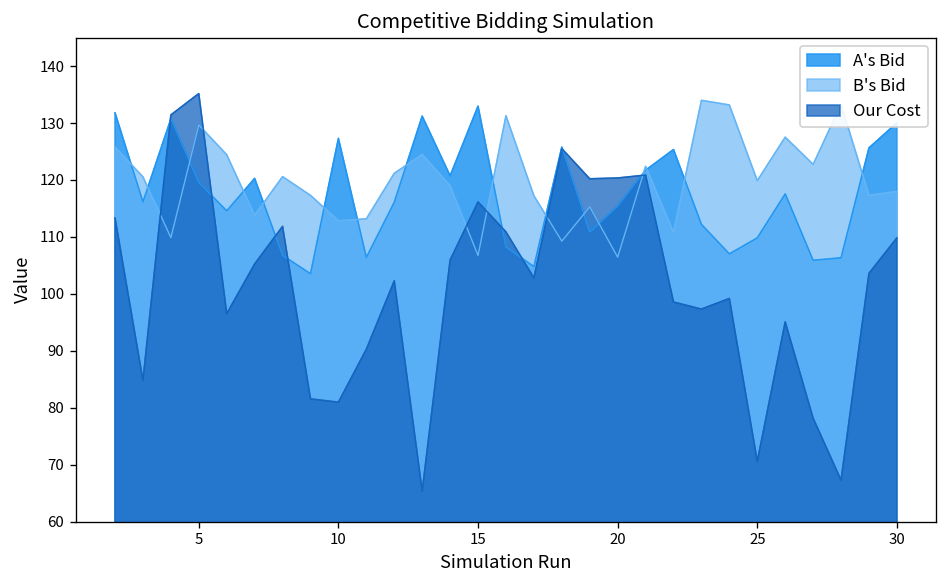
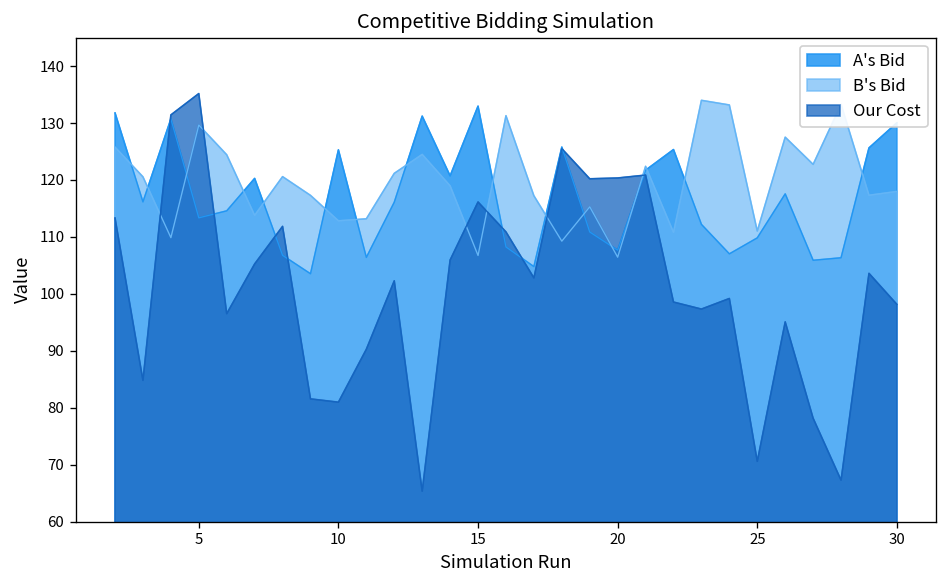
  {
    "A's Bid": {
-     "5": 120,
-     "10": 127,
+     "5": 113,
+     "10": 125,
      "15": 133,
-     "20": 115,
+     "20": 108,
      "25": 110
    },
    "B's Bid": {
      "5": 130,
      "10": 113,
      "15": 107,
      "20": 106,
-     "25": 120,
+     "25": 111,
      "30": 118
    },
    "Our Cost": {
      "5": 135,
      "10": 81,
      "15": 116,
      "20": 120,
      "25": 71,
-     "30": 110
+     "30": 98
    }
  }
